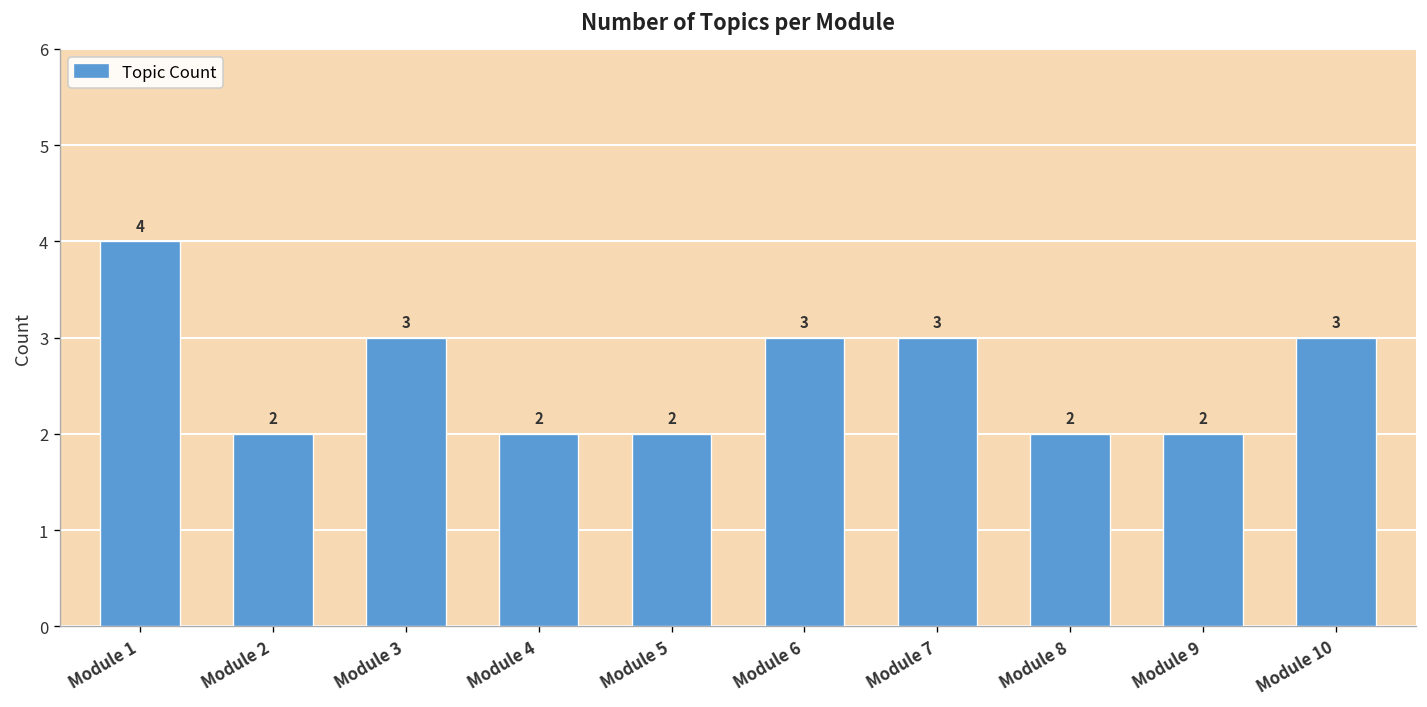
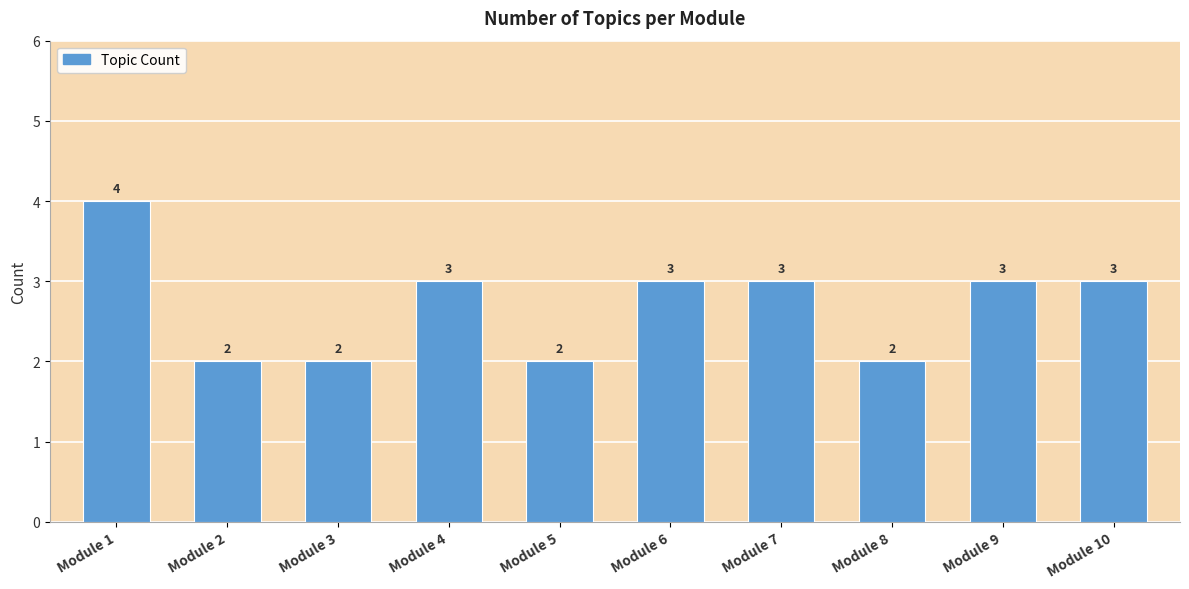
  {
    "Module 1": 4,
    "Module 2": 2,
-   "Module 3": 3,
-   "Module 4": 2,
+   "Module 3": 2,
+   "Module 4": 3,
    "Module 5": 2,
    "Module 6": 3,
    "Module 7": 3,
    "Module 8": 2,
-   "Module 9": 2,
+   "Module 9": 3,
    "Module 10": 3
  }
